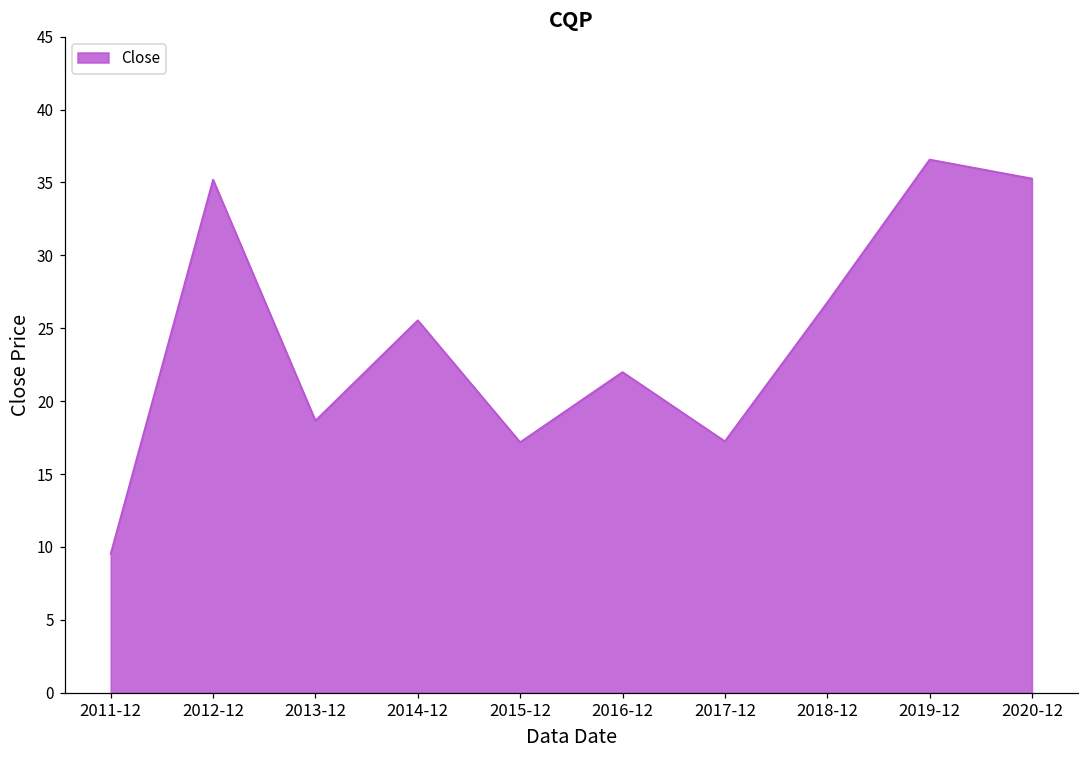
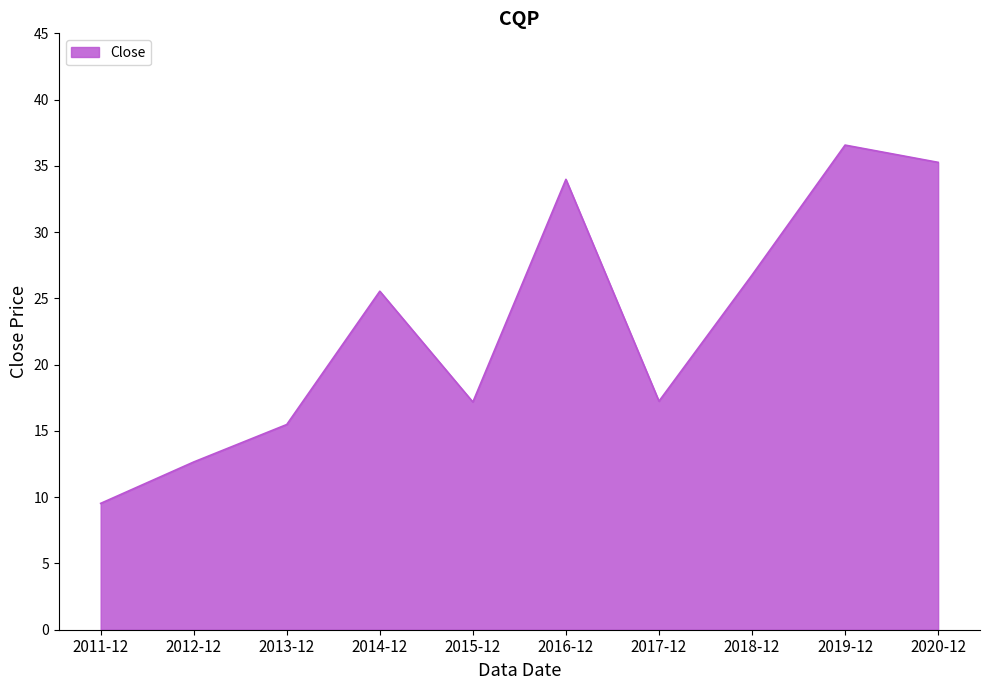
  {
    "2011-12": 9.5,
-   "2012-12": 35.2,
-   "2013-12": 18.7,
+   "2012-12": 12.7,
+   "2013-12": 15.5,
    "2014-12": 25.5,
    "2015-12": 17.2,
-   "2016-12": 22.0,
+   "2016-12": 34.0,
    "2017-12": 17.2,
    "2018-12": 26.8,
    "2019-12": 36.6,
    "2020-12": 35.3
  }
